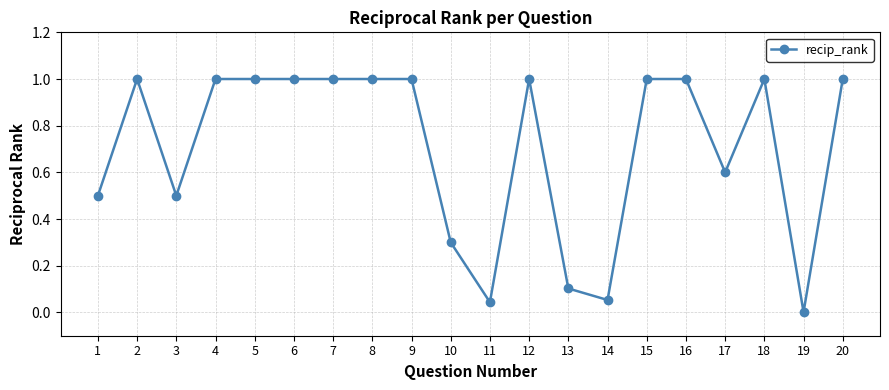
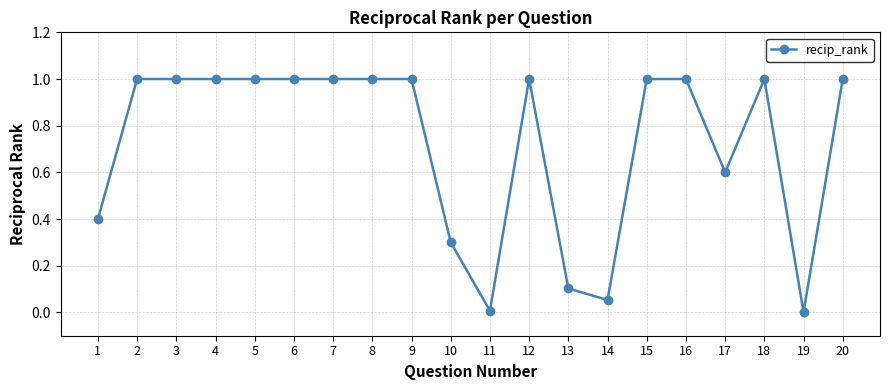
  {
-   "1": 0.5,
+   "1": 0.4,
    "2": 1.00,
-   "3": 0.5,
+   "3": 1.0,
    "4": 1.00,
    "5": 1.00,
    "6": 1.00,
    "7": 1.00,
    "8": 1.00,
    "9": 1.00,
    "10": 0.30,
-   "11": 0.04,
+   "11": 0.01,
    "12": 1.00,
    "13": 0.10,
    "14": 0.05,
    "15": 1.00,
    "16": 1.00,
    "17": 0.60,
    "18": 1.00,
    "19": 0.00,
    "20": 1.00
  }
